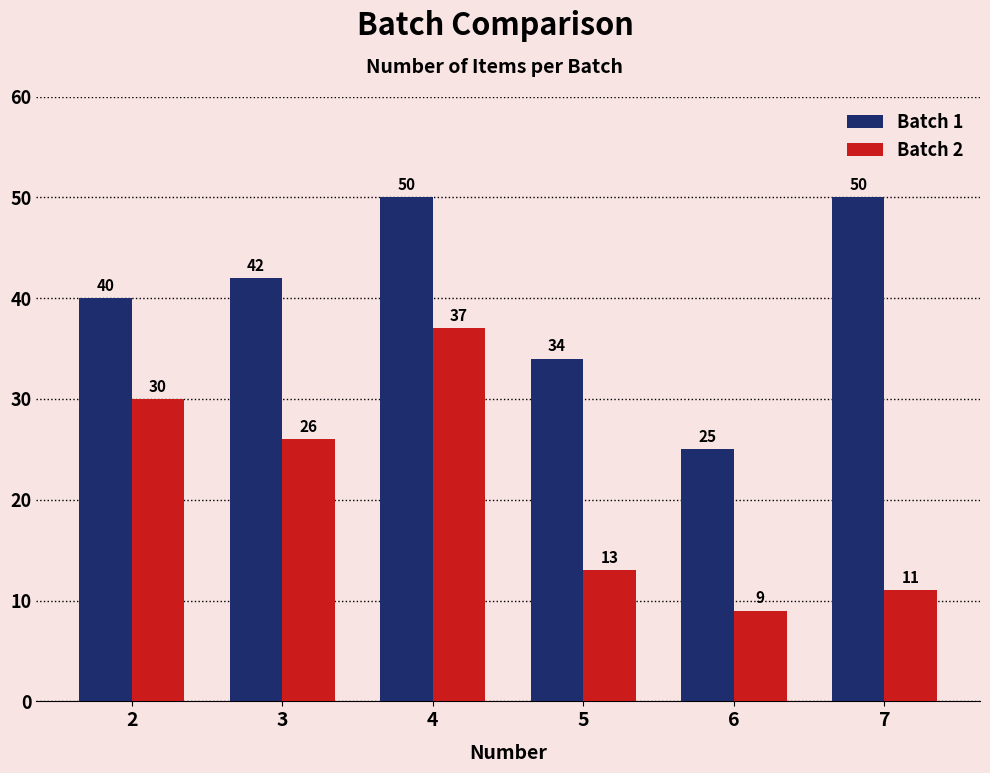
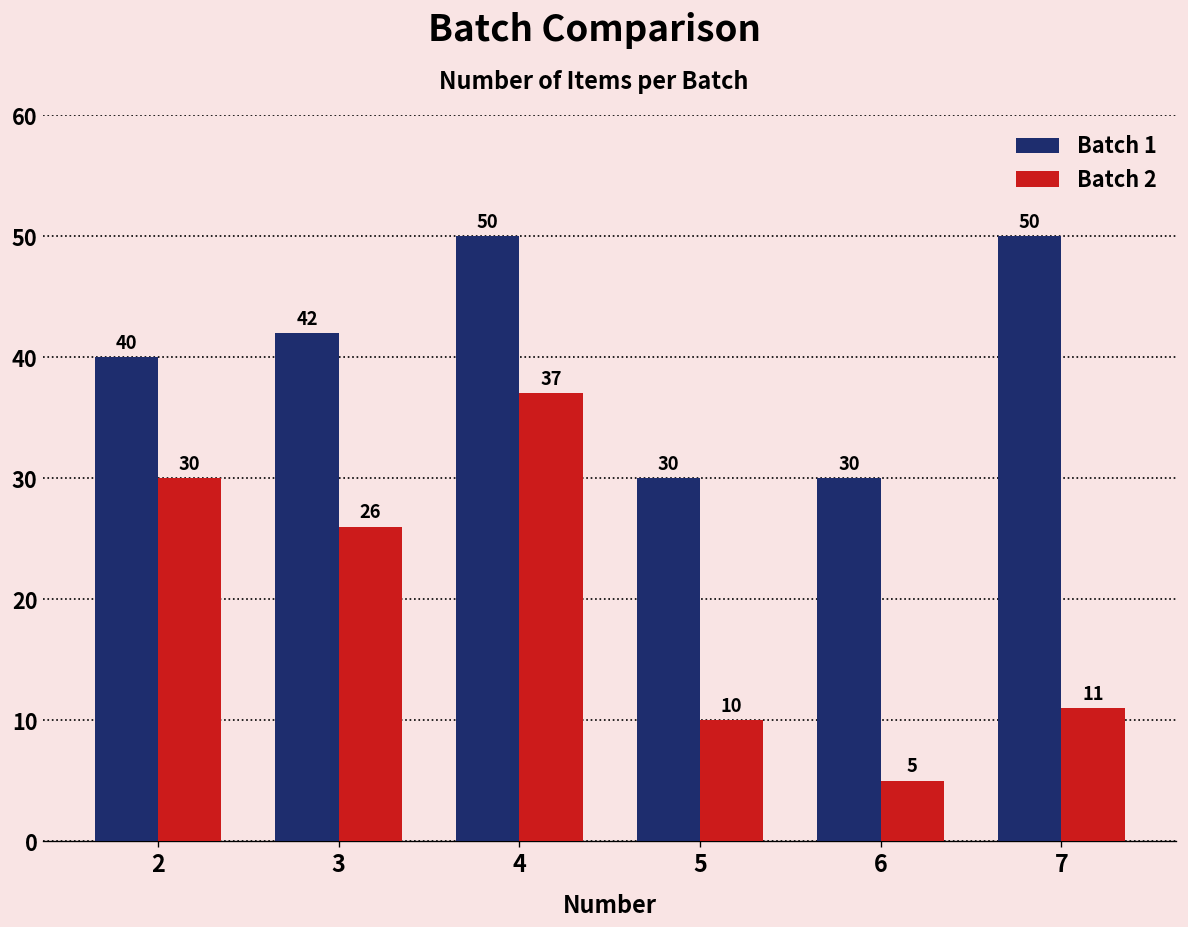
  {
    "Batch 1": {
      "2": 40,
      "3": 42,
      "4": 50,
-     "5": 34,
-     "6": 25,
+     "5": 30,
+     "6": 30,
      "7": 50
    },
    "Batch 2": {
      "2": 30,
      "3": 26,
      "4": 37,
-     "5": 13,
-     "6": 9,
+     "5": 10,
+     "6": 5,
      "7": 11
    }
  }
